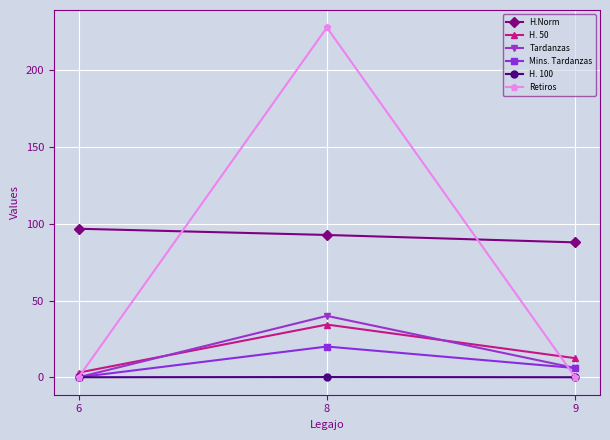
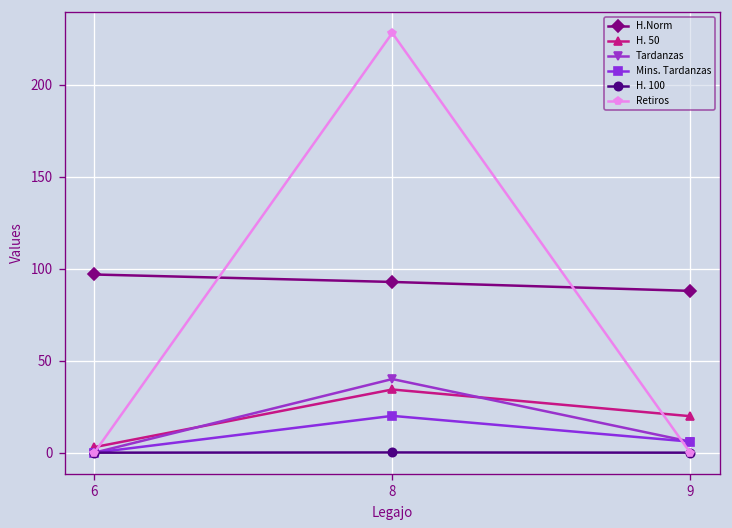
  {
    "H. 50": {
      "6": 3,
      "8": 34,
-     "9": 12
+     "9": 20
    },
    "Retiros": {
      "8": 228
    }
  }
